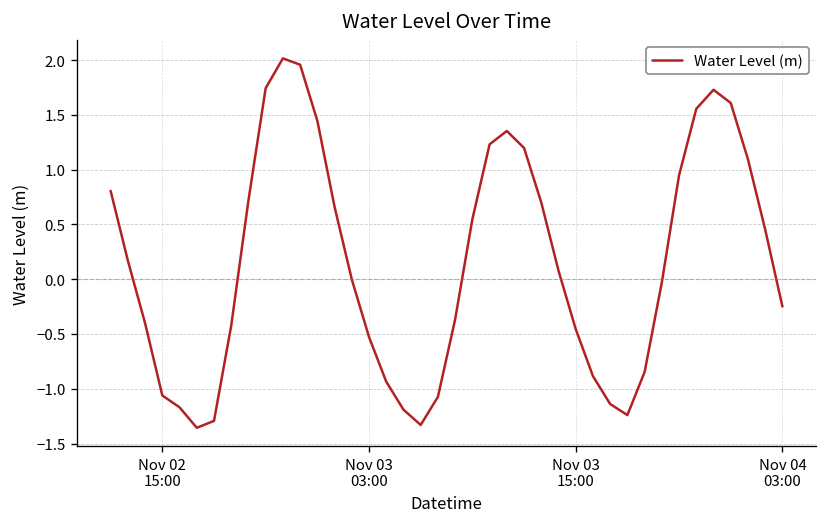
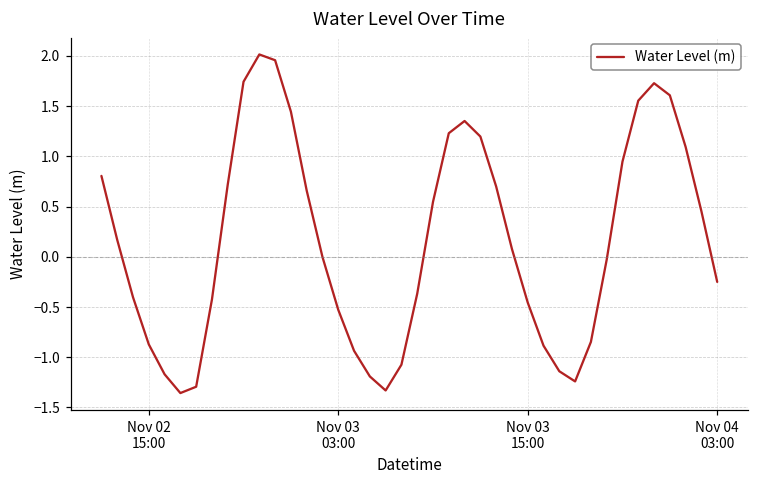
  {
-   "Nov 02 15:00": -1.1,
+   "Nov 02 15:00": -0.9,
    "Nov 03 03:00": -0.5,
    "Nov 03 15:00": -0.5,
    "Nov 04 03:00": -0.2
  }
